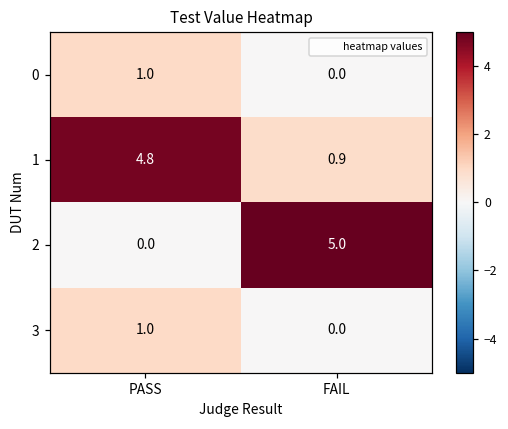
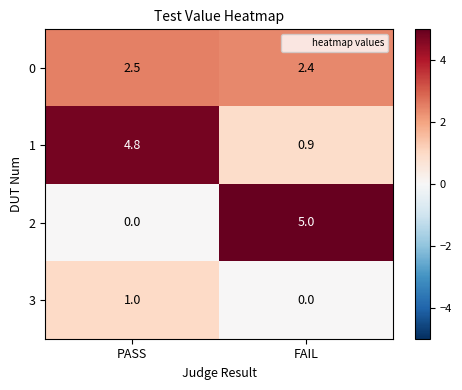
  {
    "0": {
-     "PASS": 1.0,
-     "FAIL": 0.0
+     "PASS": 2.5,
+     "FAIL": 2.4
    },
    "1": {
      "PASS": 4.8,
      "FAIL": 0.9
    },
    "2": {
      "PASS": 0.0,
      "FAIL": 5.0
    },
    "3": {
      "PASS": 1.0,
      "FAIL": 0.0
    }
  }
